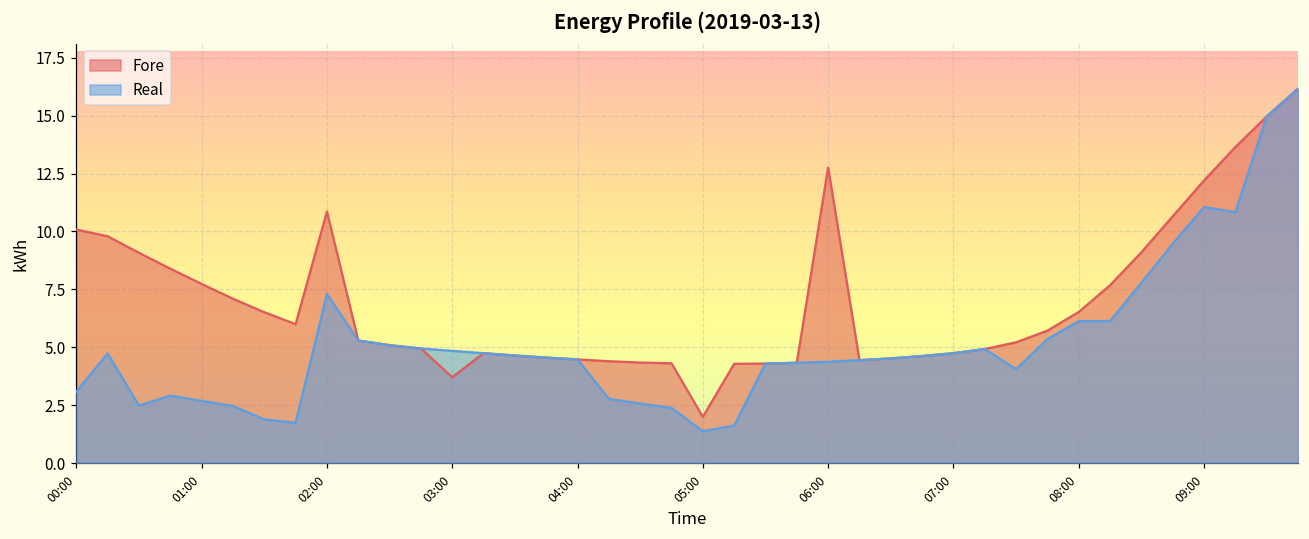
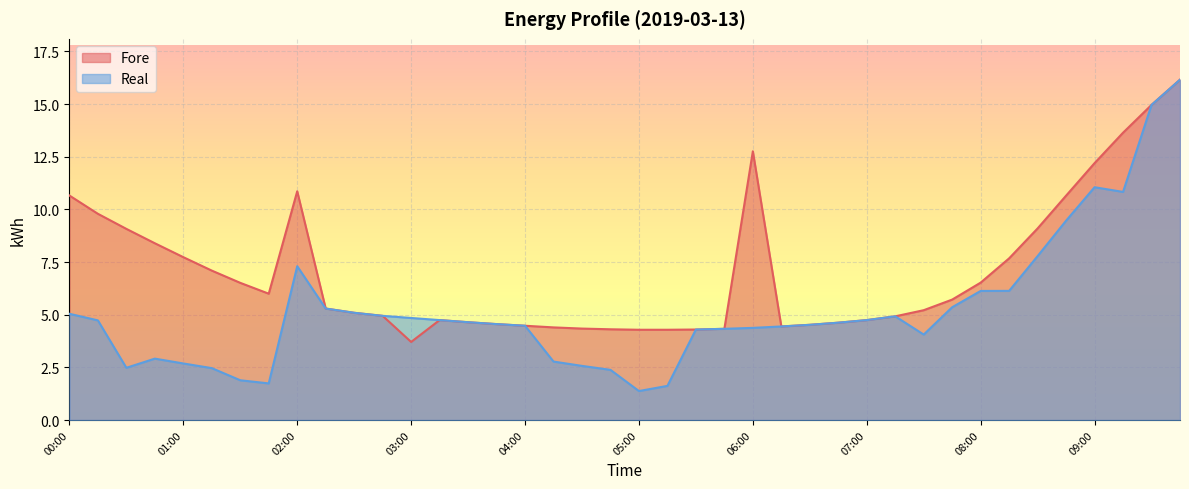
  {
    "Fore": {
-     "00:00": 10.1,
+     "00:00": 10.7,
      "01:00": 7.7,
      "02:00": 10.9,
      "03:00": 3.7,
-     "05:00": 2.0,
+     "05:00": 4.3,
      "06:00": 12.8,
      "08:00": 6.5,
      "09:00": 12.2
    },
    "Real": {
-     "00:00": 3.1,
+     "00:00": 5.0,
      "01:00": 2.7,
      "02:00": 7.3,
      "03:00": 4.8,
      "05:00": 1.4,
      "06:00": 4.4,
      "08:00": 6.1,
      "09:00": 11.1
    }
  }
